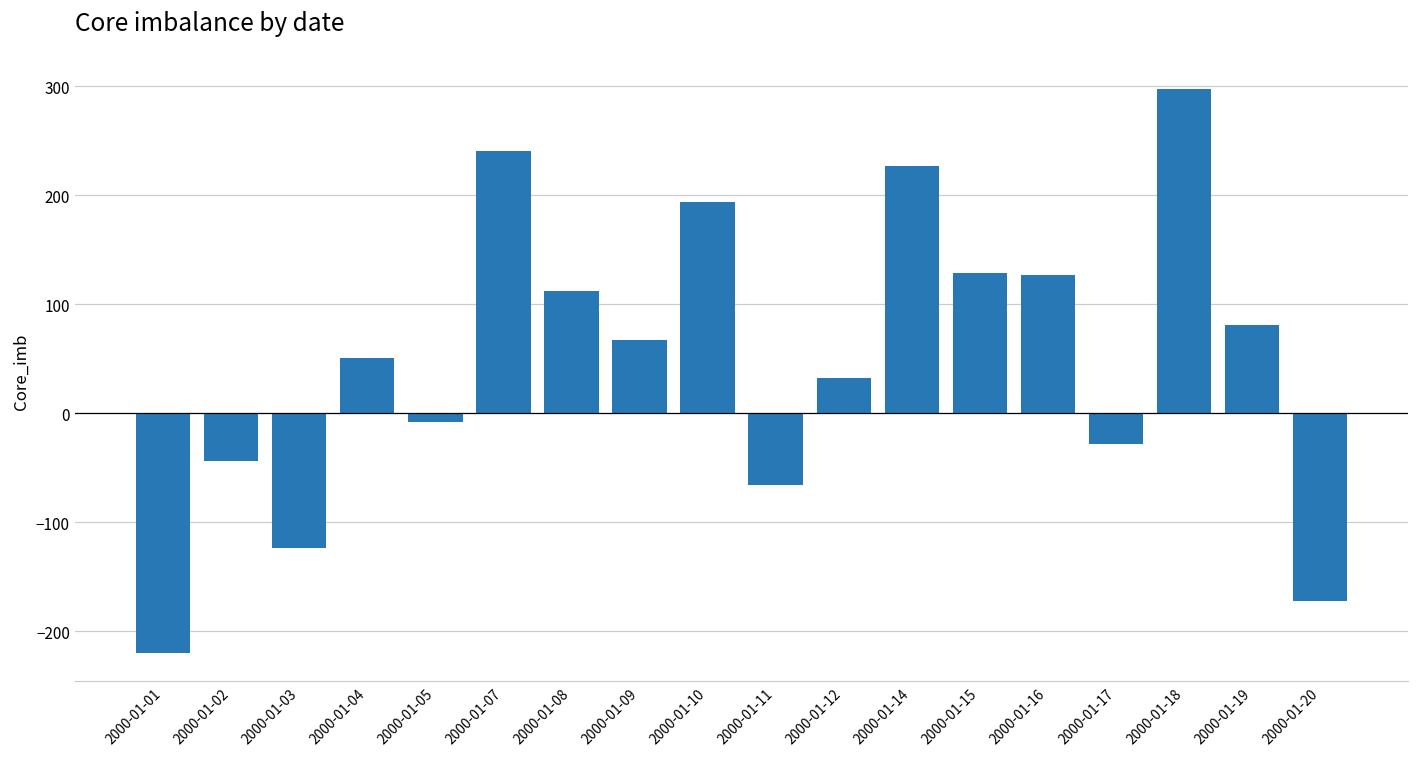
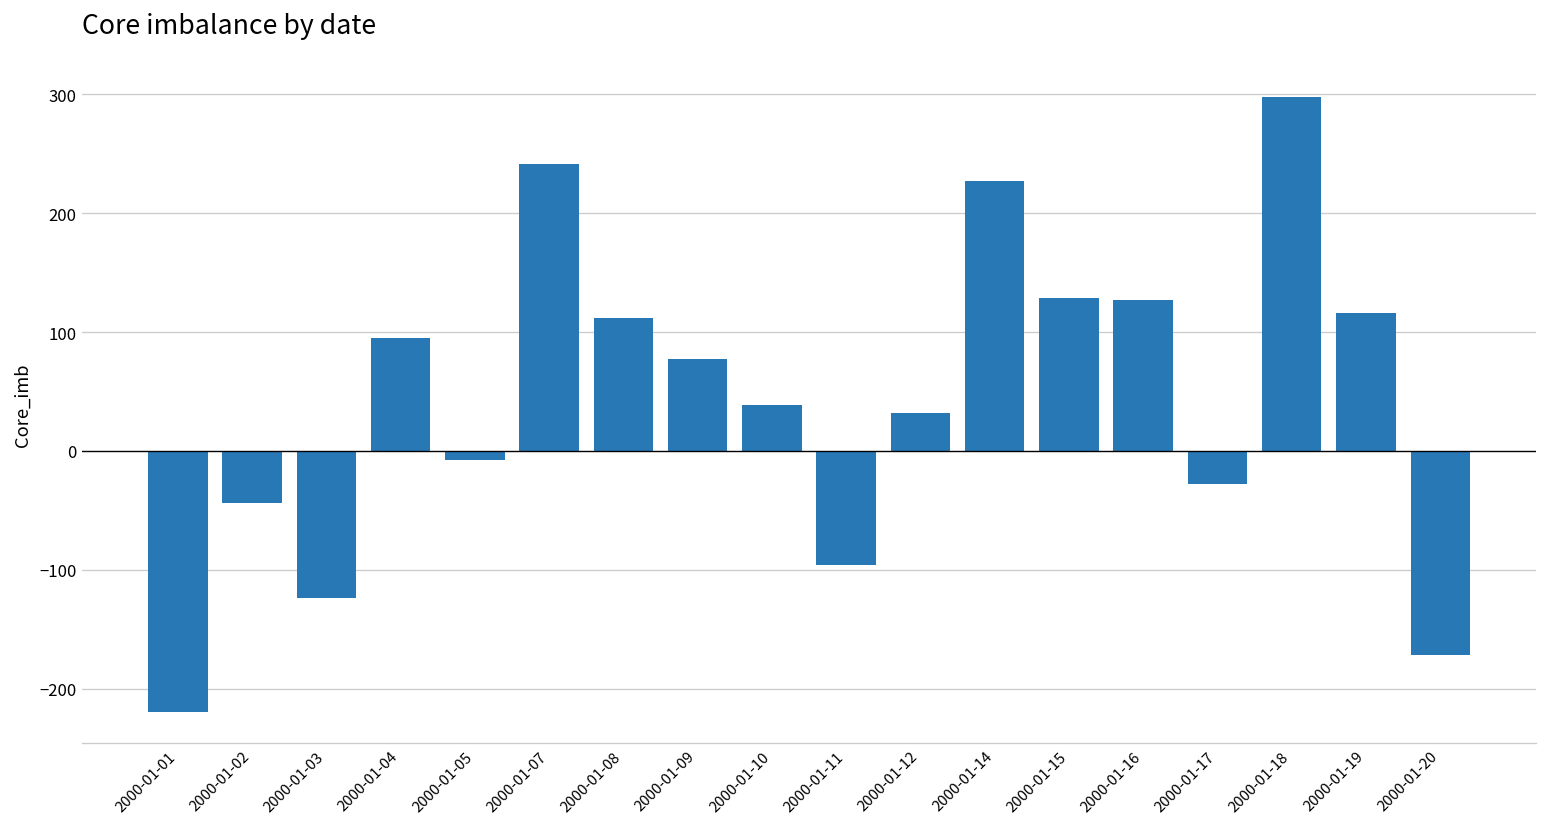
  {
    "2000-01-01": -220,
    "2000-01-02": -40,
    "2000-01-03": -120,
-   "2000-01-04": 50,
+   "2000-01-04": 100,
    "2000-01-05": -10,
    "2000-01-07": 240,
    "2000-01-08": 110,
-   "2000-01-09": 70,
-   "2000-01-10": 190,
-   "2000-01-11": -70,
+   "2000-01-09": 80,
+   "2000-01-10": 40,
+   "2000-01-11": -100,
    "2000-01-12": 30,
    "2000-01-14": 230,
    "2000-01-15": 130,
    "2000-01-16": 130,
    "2000-01-17": -30,
    "2000-01-18": 300,
-   "2000-01-19": 80,
+   "2000-01-19": 120,
    "2000-01-20": -170
  }
